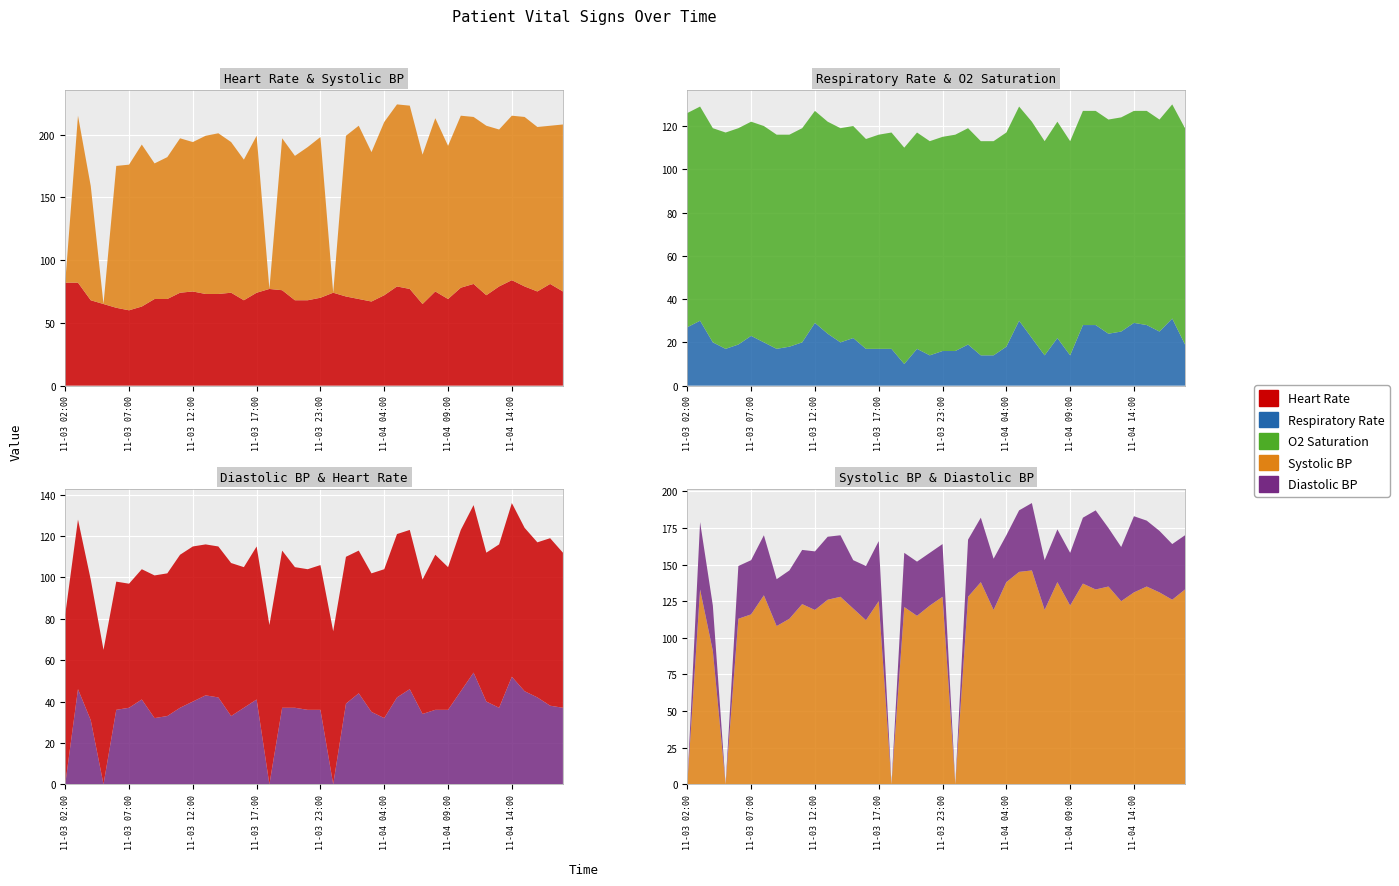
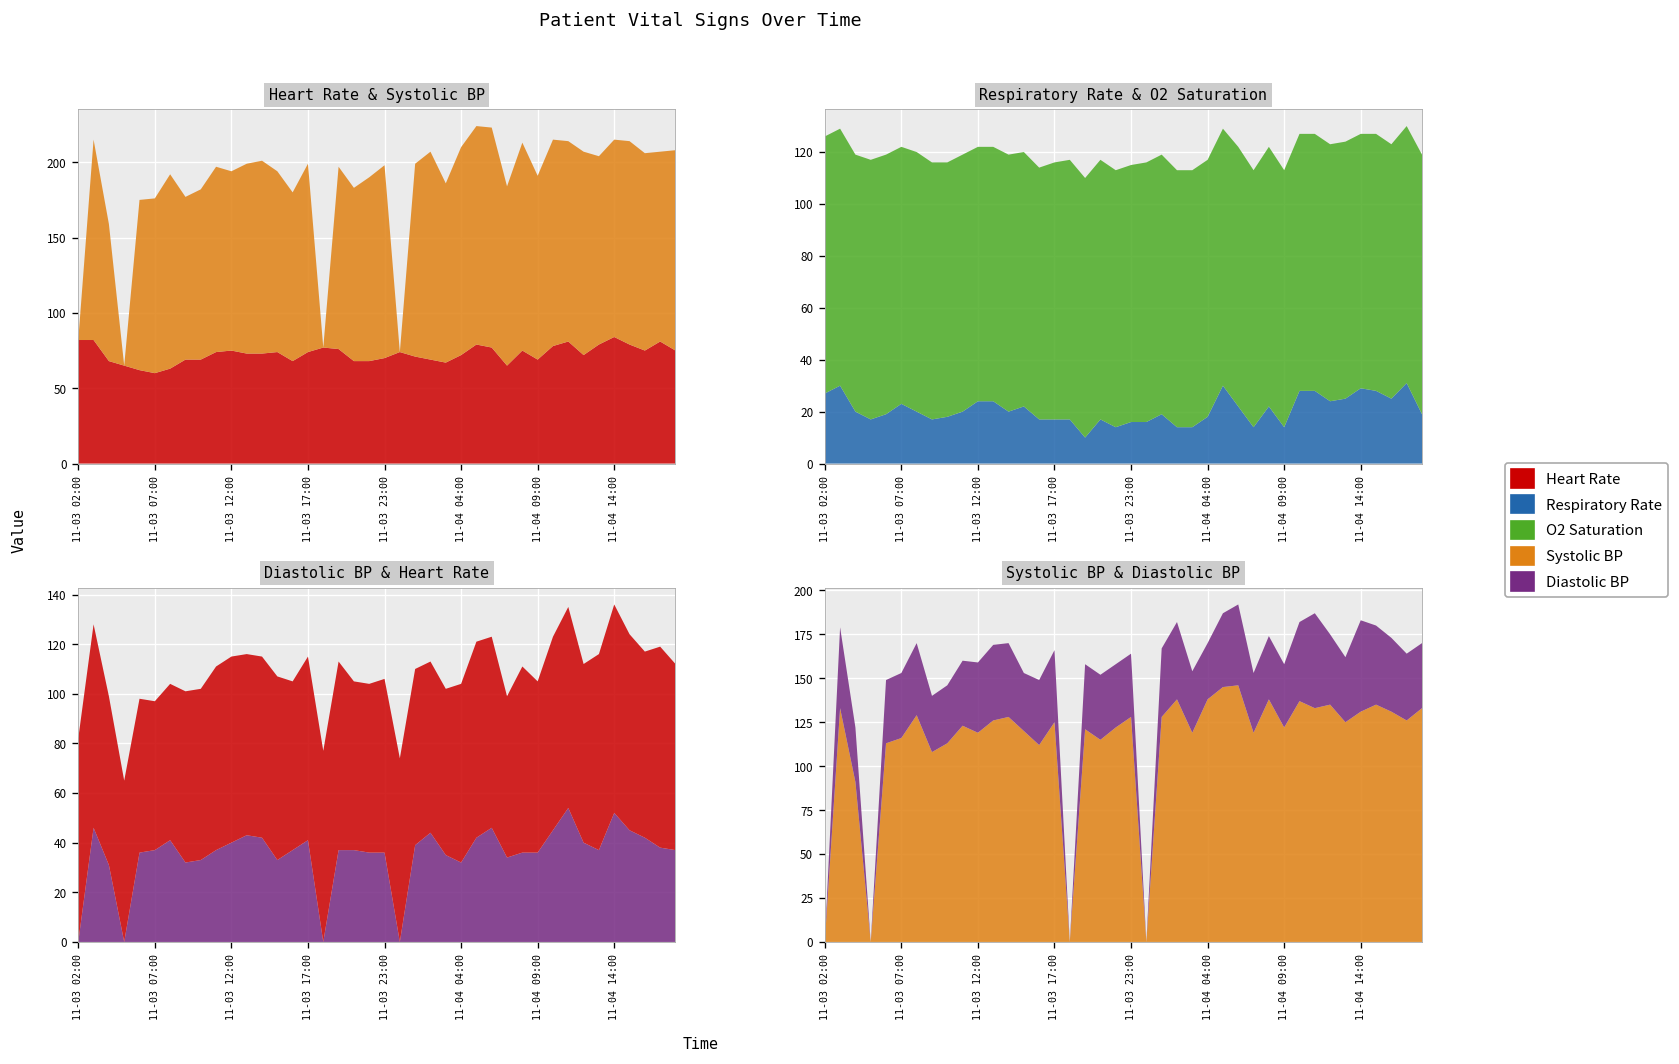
  {
    "Heart Rate & Systolic BP": {
      "Heart Rate": {
        "11-03 07:00": 60,
        "11-03 12:00": 75,
        "11-03 17:00": 74,
        "11-03 23:00": 70,
        "11-04 04:00": 72,
        "11-04 09:00": 69,
        "11-04 14:00": 84
      },
      "Systolic BP": {
        "11-03 07:00": 116,
        "11-03 12:00": 119,
        "11-03 17:00": 125,
        "11-03 23:00": 128,
        "11-04 04:00": 138,
        "11-04 09:00": 122,
        "11-04 14:00": 131
      }
    },
    "Respiratory Rate & O2 Saturation": {
      "Respiratory Rate": {
        "11-03 02:00": 27,
        "11-03 07:00": 23,
-       "11-03 12:00": 29,
+       "11-03 12:00": 24,
        "11-03 17:00": 17,
        "11-03 23:00": 16,
        "11-04 04:00": 18,
        "11-04 09:00": 14,
        "11-04 14:00": 29
      },
      "O2 Saturation": {
        "11-03 02:00": 99,
        "11-03 07:00": 99,
        "11-03 12:00": 98,
        "11-03 17:00": 99,
        "11-03 23:00": 99,
        "11-04 04:00": 99,
        "11-04 09:00": 99,
        "11-04 14:00": 98
      }
    },
    "Diastolic BP & Heart Rate": {
      "Diastolic BP": {
        "11-03 02:00": 0,
        "11-03 07:00": 37,
        "11-03 12:00": 40,
        "11-03 17:00": 41,
        "11-03 23:00": 36,
        "11-04 04:00": 32,
        "11-04 09:00": 36,
        "11-04 14:00": 52
      },
      "Heart Rate": {
        "11-03 02:00": 82,
        "11-03 07:00": 60,
        "11-03 12:00": 75,
        "11-03 17:00": 74,
        "11-03 23:00": 70,
        "11-04 04:00": 72,
        "11-04 09:00": 69,
        "11-04 14:00": 84
      }
    },
    "Systolic BP & Diastolic BP": {
      "Systolic BP": {
        "11-03 07:00": 116,
        "11-03 12:00": 119,
        "11-03 17:00": 125,
        "11-03 23:00": 128,
        "11-04 04:00": 138,
        "11-04 09:00": 122,
        "11-04 14:00": 131
      },
      "Diastolic BP": {
        "11-03 07:00": 37,
        "11-03 12:00": 40,
        "11-03 17:00": 41,
        "11-03 23:00": 36,
        "11-04 04:00": 32,
        "11-04 09:00": 36,
        "11-04 14:00": 52
      }
    }
  }
